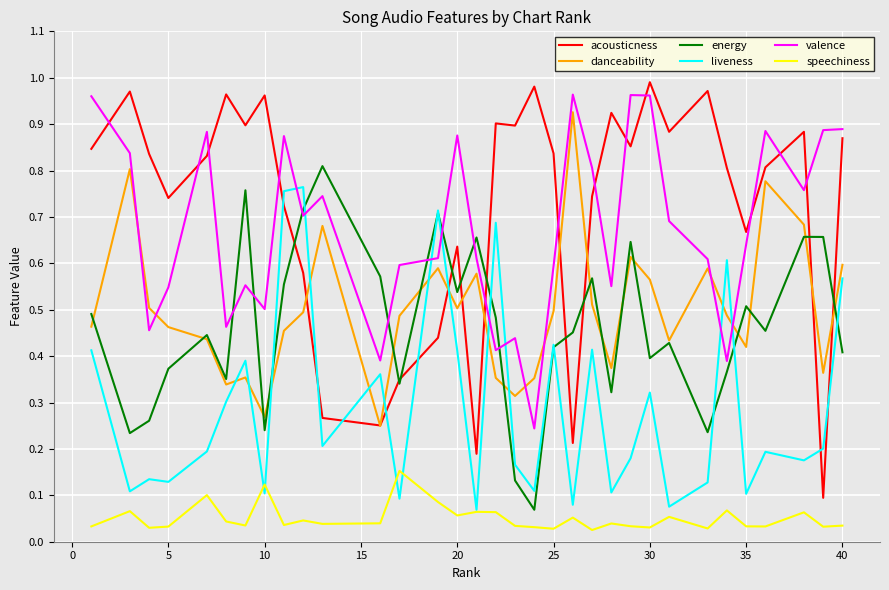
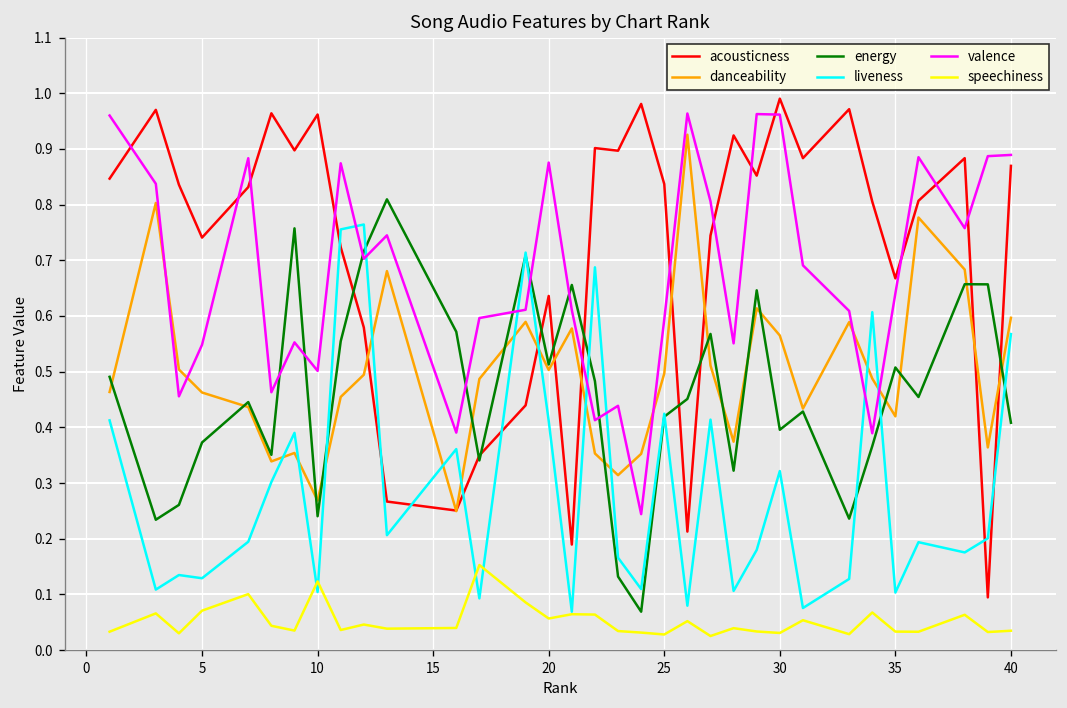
  {
    "acousticness": {
      "5": 0.74,
      "10": 0.96,
      "20": 0.64,
      "25": 0.84,
      "30": 0.99,
      "35": 0.67,
      "40": 0.87
    },
    "danceability": {
      "5": 0.46,
      "10": 0.27,
      "20": 0.50,
      "25": 0.50,
      "30": 0.56,
      "35": 0.42,
      "40": 0.60
    },
    "energy": {
      "5": 0.37,
      "10": 0.24,
-     "20": 0.54,
+     "20": 0.51,
      "30": 0.40,
      "35": 0.51,
      "40": 0.41
    },
    "liveness": {
      "5": 0.13,
      "10": 0.10,
      "20": 0.41,
      "30": 0.32,
      "35": 0.10,
      "40": 0.57
    },
    "valence": {
      "5": 0.55,
      "10": 0.50,
      "20": 0.88,
      "25": 0.59,
      "30": 0.96,
      "35": 0.64,
      "40": 0.89
    },
    "speechiness": {
-     "5": 0.03,
+     "5": 0.07,
      "10": 0.12,
      "20": 0.06,
      "25": 0.03,
      "30": 0.03,
      "35": 0.03,
      "40": 0.03
    }
  }
